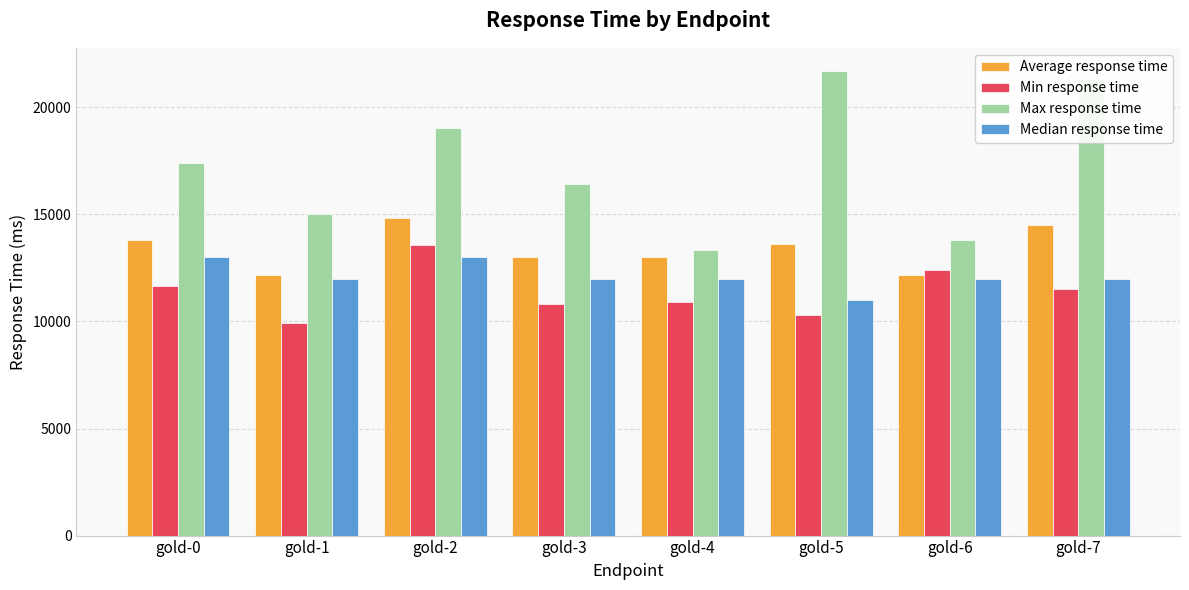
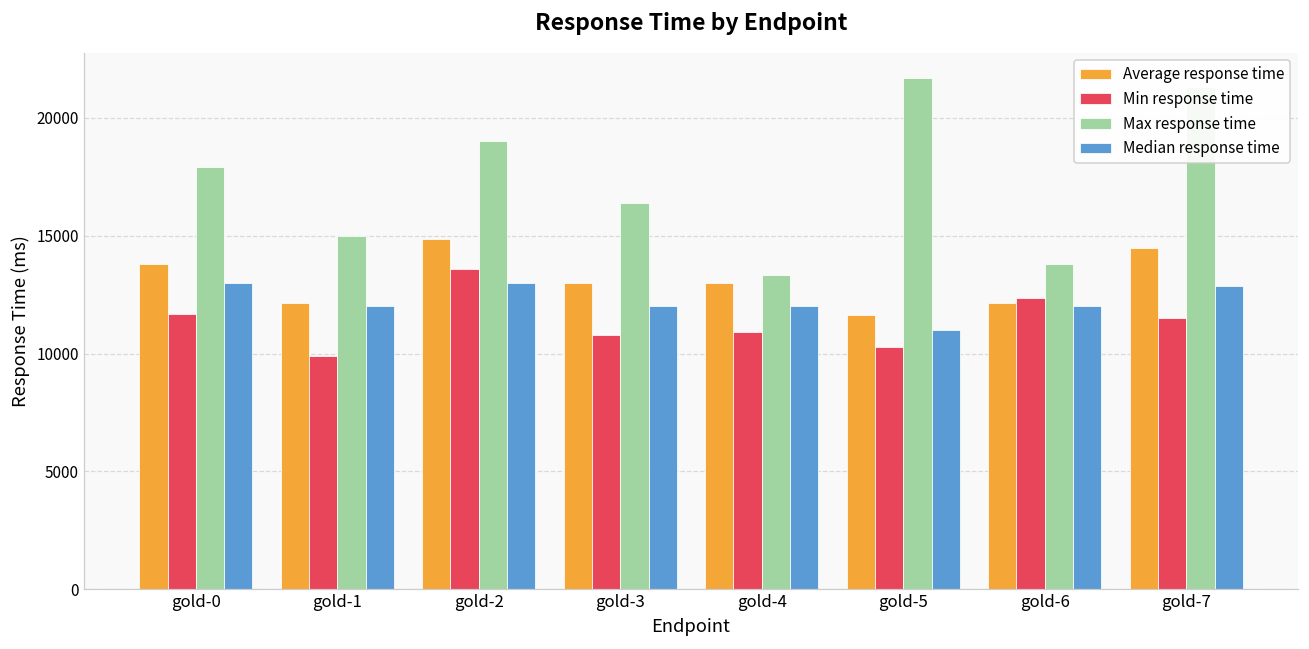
  {
    "Average response time": {
      "gold-0": 13800,
      "gold-1": 12100,
      "gold-2": 14800,
      "gold-3": 13000,
      "gold-4": 13000,
-     "gold-5": 13600,
+     "gold-5": 11600,
      "gold-6": 12200,
      "gold-7": 14500
    },
    "Min response time": {
      "gold-0": 11700,
      "gold-1": 9900,
      "gold-2": 13600,
      "gold-3": 10800,
      "gold-4": 10900,
      "gold-5": 10300,
      "gold-6": 12400,
      "gold-7": 11500
    },
    "Max response time": {
-     "gold-0": 17400,
+     "gold-0": 17900,
      "gold-1": 15000,
      "gold-2": 19000,
      "gold-3": 16400,
      "gold-4": 13300,
      "gold-5": 21700,
      "gold-6": 13800
    },
    "Median response time": {
      "gold-0": 13000,
      "gold-1": 12000,
      "gold-2": 13000,
      "gold-3": 12000,
      "gold-4": 12000,
      "gold-5": 11000,
      "gold-6": 12000,
-     "gold-7": 12000
+     "gold-7": 12900
    }
  }
